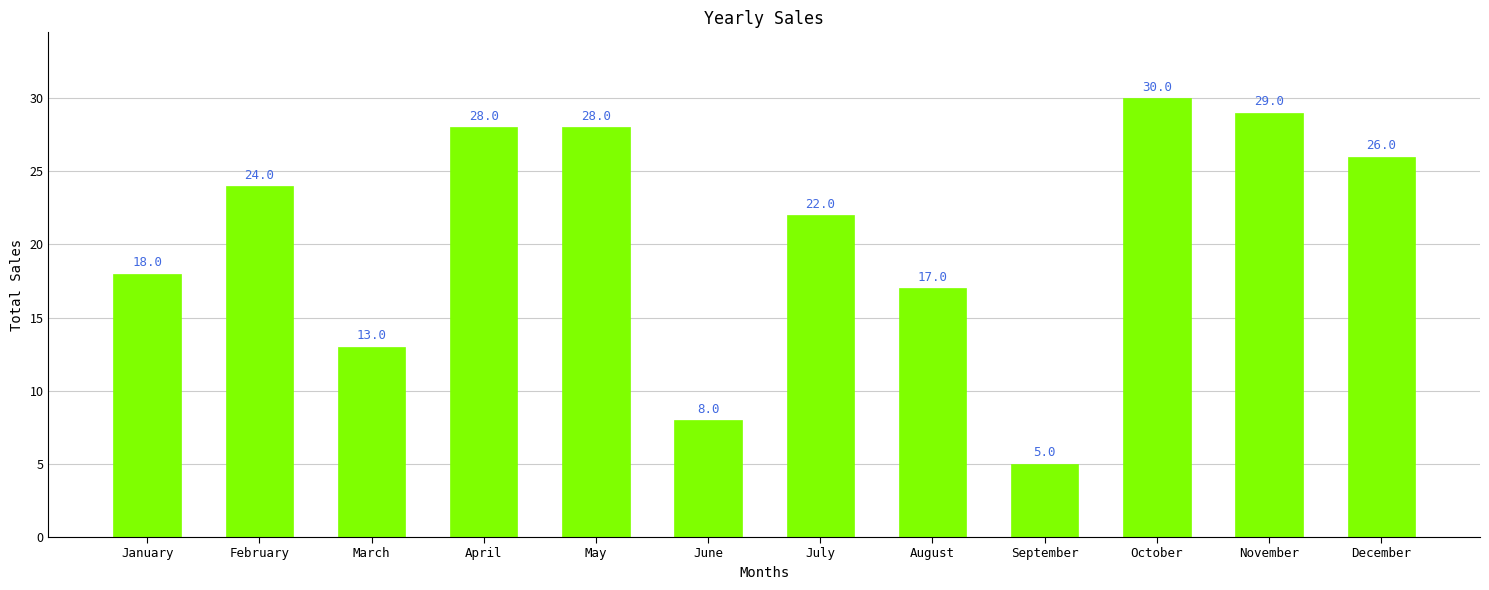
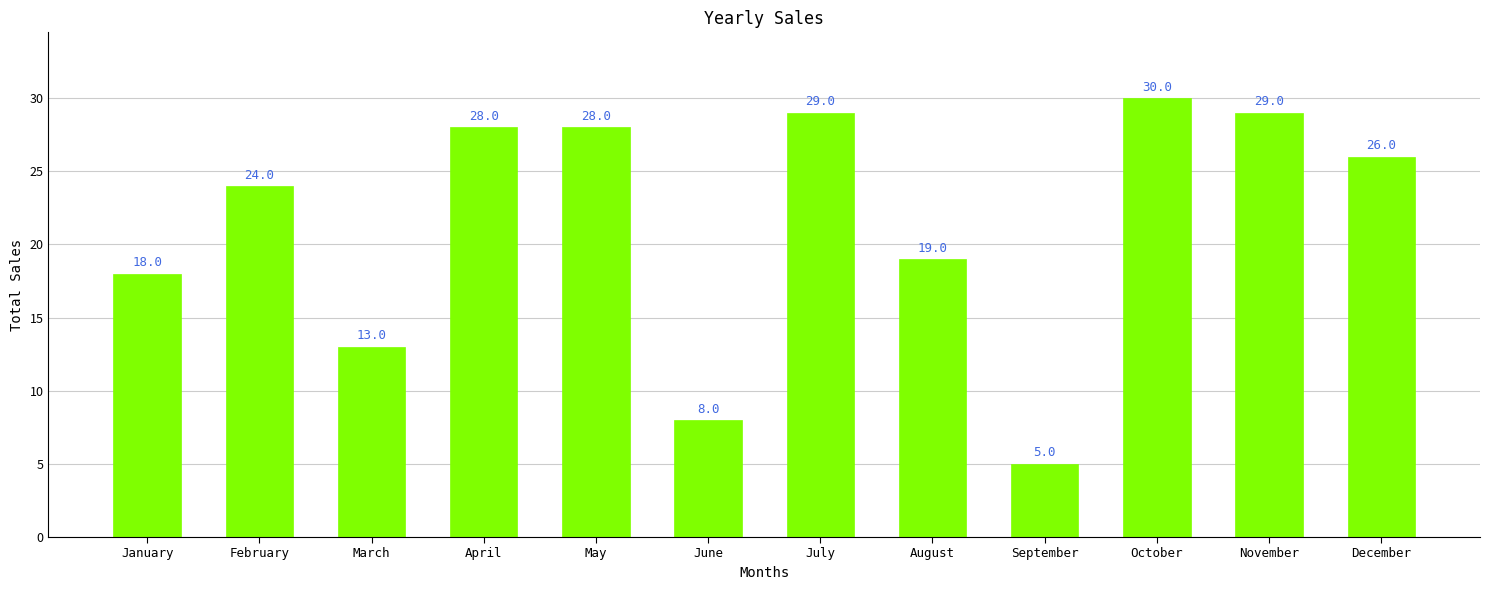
  {
    "January": 18.0,
    "February": 24.0,
    "March": 13.0,
    "April": 28.0,
    "May": 28.0,
    "June": 8.0,
-   "July": 22.0,
-   "August": 17.0,
+   "July": 29.0,
+   "August": 19.0,
    "September": 5.0,
    "October": 30.0,
    "November": 29.0,
    "December": 26.0
  }
